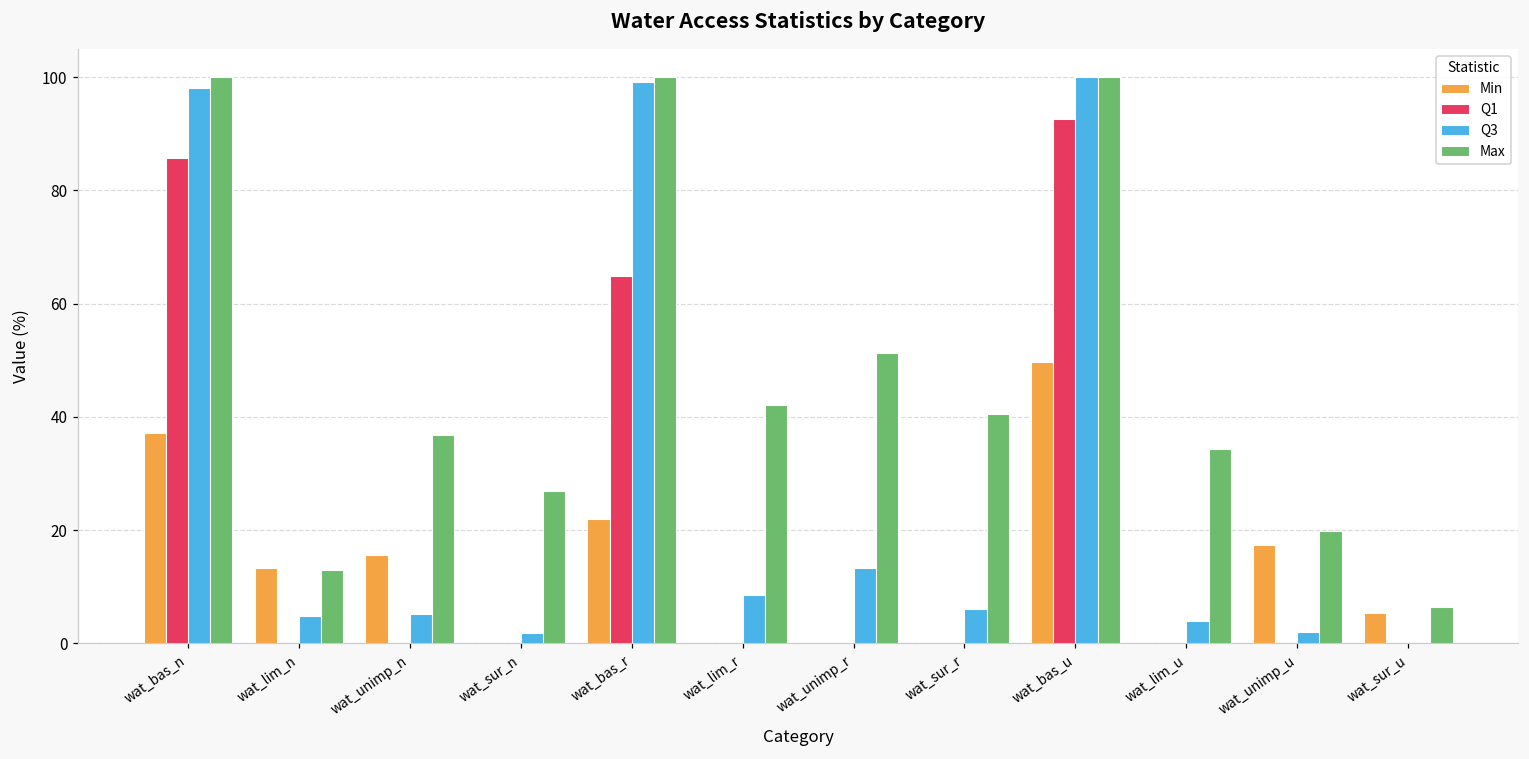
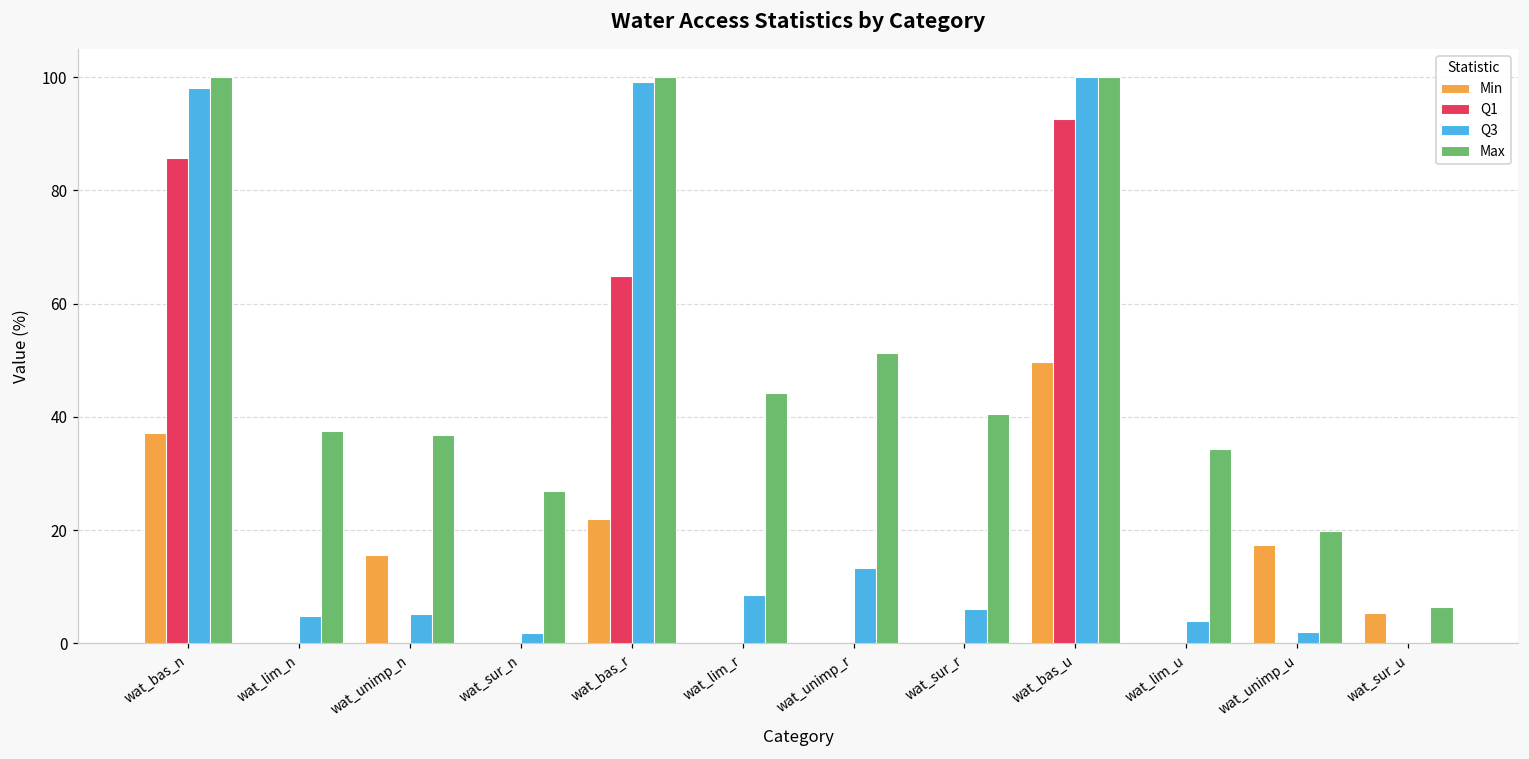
  {
    "Min": {
      "wat_bas_n": 37,
-     "wat_lim_n": 13,
+     "wat_lim_n": 0,
      "wat_unimp_n": 16,
      "wat_sur_n": 0,
      "wat_bas_r": 22,
      "wat_lim_r": 0,
      "wat_unimp_r": 0,
      "wat_sur_r": 0,
      "wat_bas_u": 50,
      "wat_lim_u": 0,
      "wat_unimp_u": 17,
      "wat_sur_u": 5
    },
    "Q1": {
      "wat_bas_n": 86,
      "wat_lim_n": 0,
      "wat_sur_n": 0,
      "wat_bas_r": 65,
      "wat_lim_r": 0,
      "wat_sur_r": 0,
      "wat_bas_u": 93,
      "wat_lim_u": 0,
      "wat_unimp_u": 0,
      "wat_sur_u": 0
    },
    "Q3": {
      "wat_bas_n": 98,
      "wat_lim_n": 5,
      "wat_unimp_n": 5,
      "wat_sur_n": 2,
      "wat_bas_r": 99,
      "wat_lim_r": 9,
      "wat_unimp_r": 13,
      "wat_sur_r": 6,
      "wat_bas_u": 100,
      "wat_lim_u": 4,
      "wat_unimp_u": 2
    },
    "Max": {
      "wat_bas_n": 100,
-     "wat_lim_n": 13,
+     "wat_lim_n": 37,
      "wat_unimp_n": 37,
      "wat_sur_n": 27,
      "wat_bas_r": 100,
-     "wat_lim_r": 42,
+     "wat_lim_r": 44,
      "wat_unimp_r": 51,
      "wat_sur_r": 41,
      "wat_bas_u": 100,
      "wat_lim_u": 34,
      "wat_unimp_u": 20,
      "wat_sur_u": 6
    }
  }
